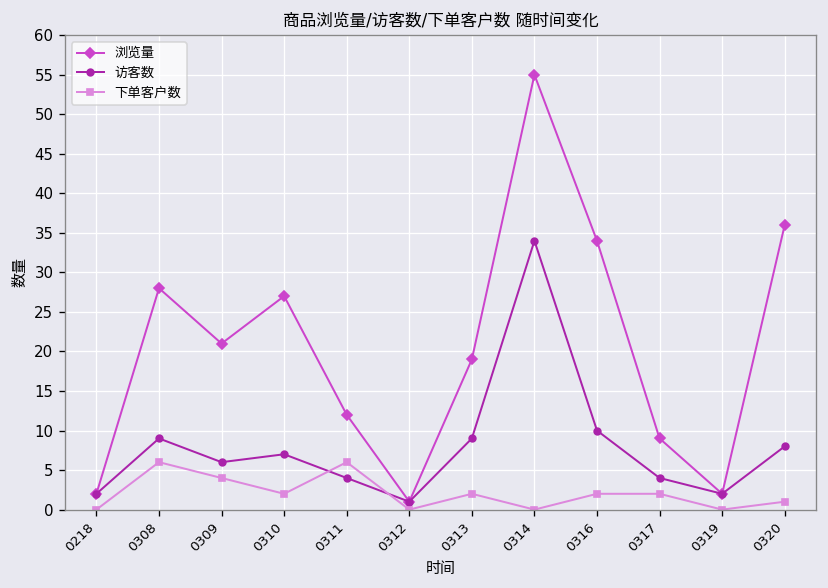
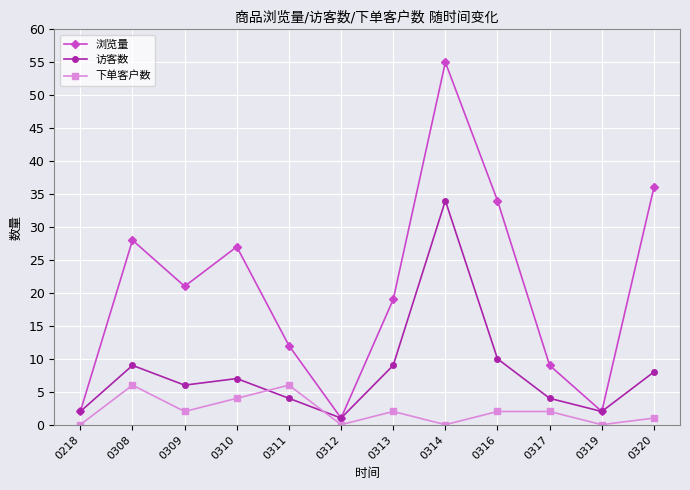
  {
    "下单客户数": {
      "0218": 0,
      "0308": 6,
-     "0309": 4,
-     "0310": 2,
+     "0309": 2,
+     "0310": 4,
      "0311": 6,
      "0312": 0,
      "0313": 2,
      "0314": 0,
      "0316": 2,
      "0317": 2,
      "0319": 0,
      "0320": 1
    }
  }
